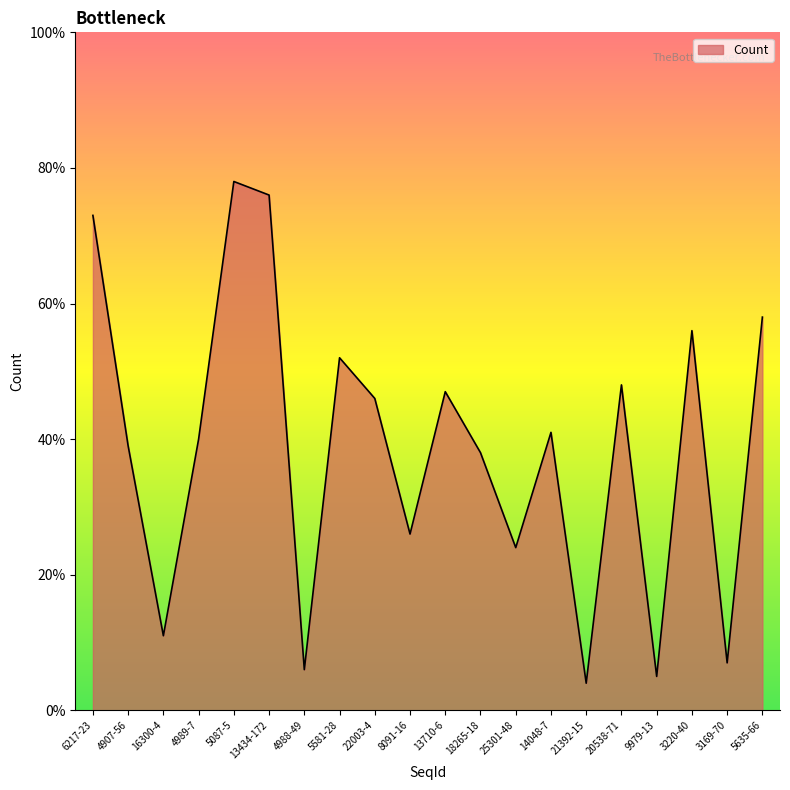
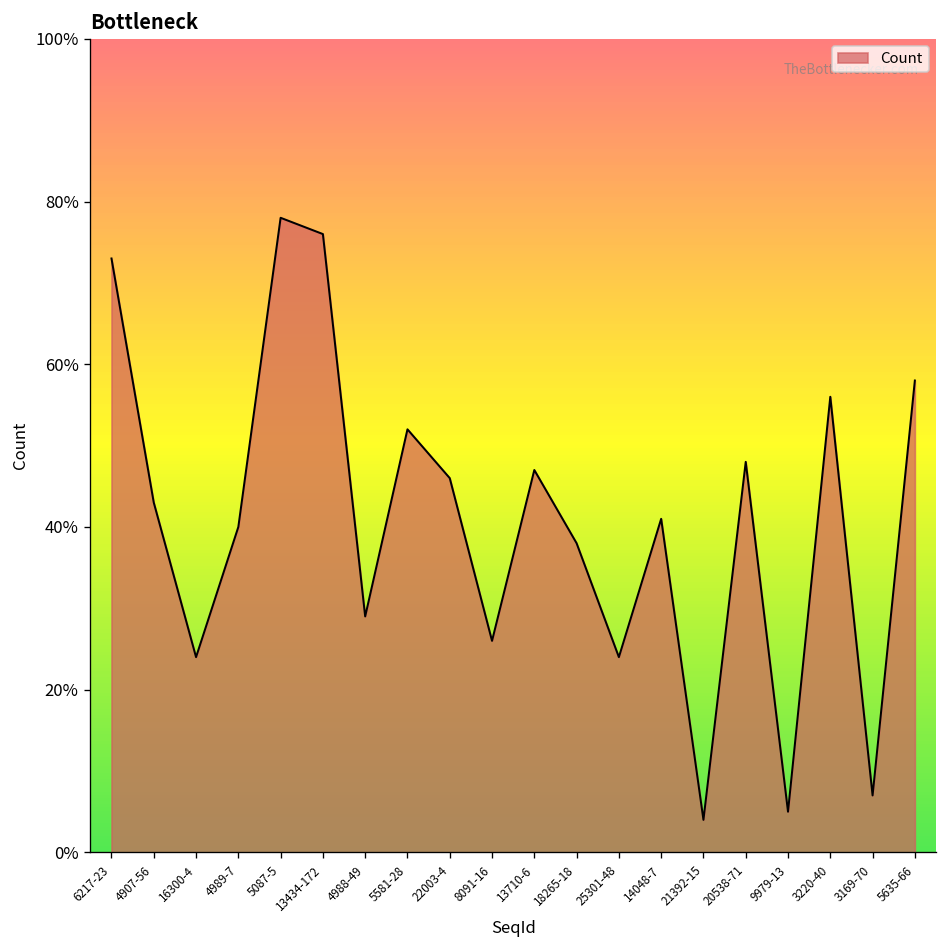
  {
    "6217-23": "73%",
-   "4907-56": "39%",
-   "16300-4": "11%",
+   "4907-56": "43%",
+   "16300-4": "24%",
    "4989-7": "40%",
    "5087-5": "78%",
    "13434-172": "76%",
-   "4988-49": "6%",
+   "4988-49": "29%",
    "5581-28": "52%",
    "22003-4": "46%",
    "8091-16": "26%",
    "13710-6": "47%",
    "18265-18": "38%",
    "25301-48": "24%",
    "14048-7": "41%",
    "21392-15": "4%",
    "20538-71": "48%",
    "9979-13": "5%",
    "3220-40": "56%",
    "3169-70": "7%",
    "5635-66": "58%"
  }
